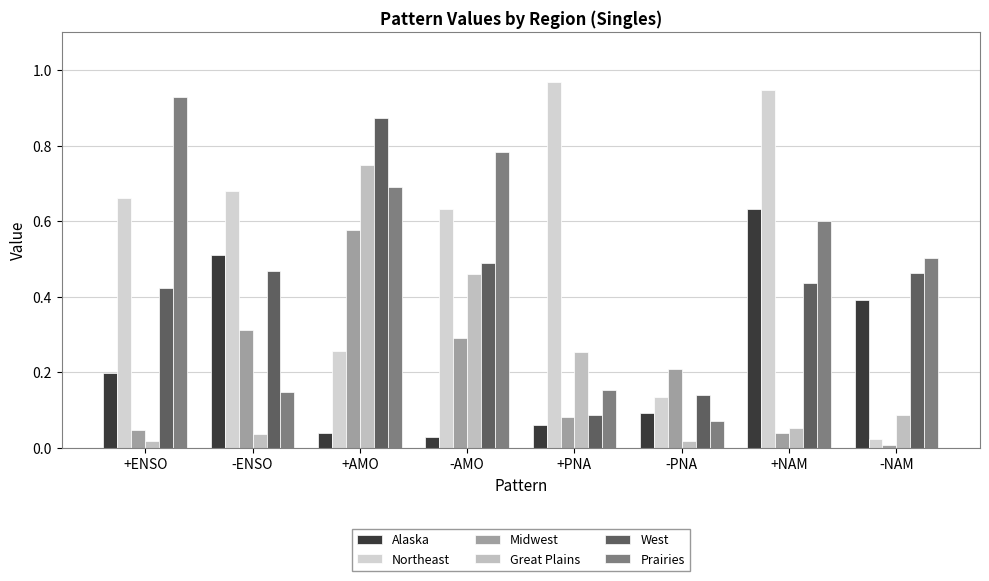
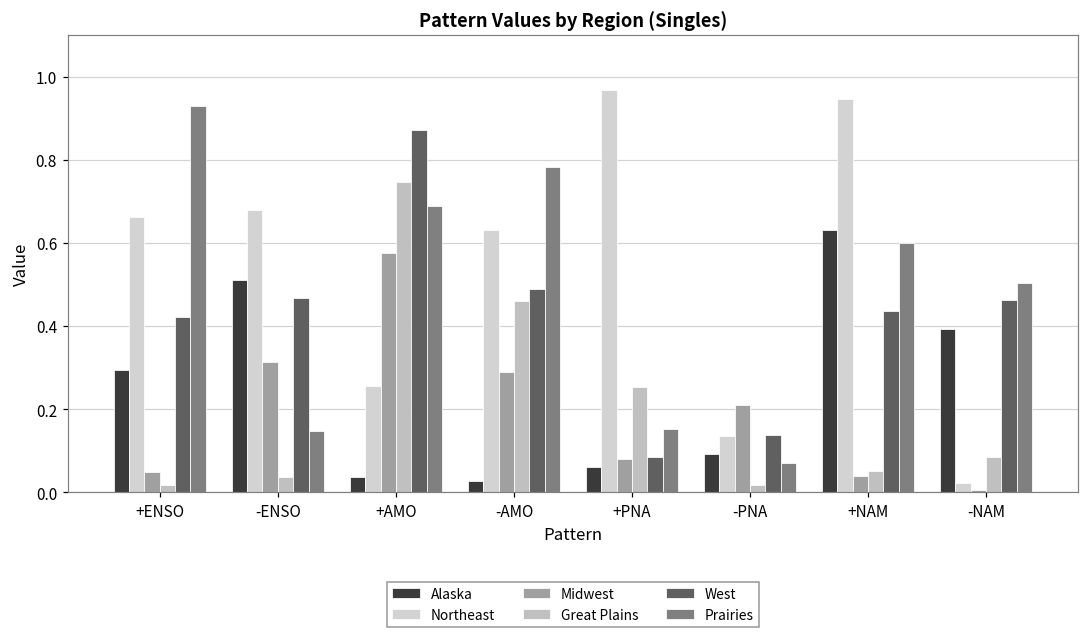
  {
    "Alaska": {
-     "+ENSO": 0.20,
+     "+ENSO": 0.30,
      "-ENSO": 0.51,
      "+AMO": 0.04,
      "-AMO": 0.03,
      "+PNA": 0.06,
      "-PNA": 0.09,
      "+NAM": 0.63,
      "-NAM": 0.39
    }
  }
